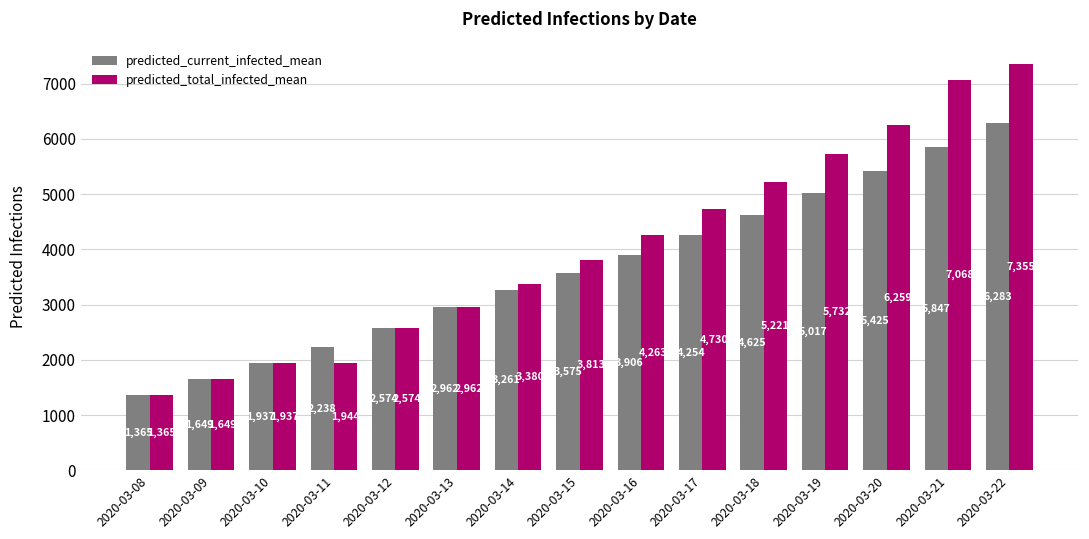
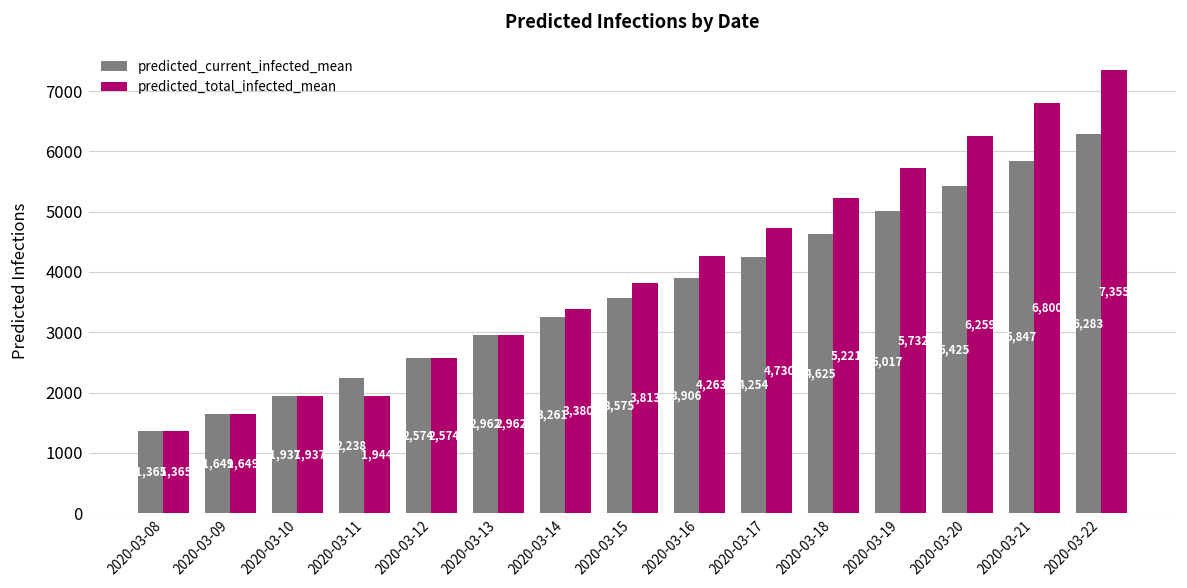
  {
    "predicted_current_infected_mean": {
      "2020-03-11": "2,238",
      "2020-03-14": "3,261",
      "2020-03-15": "3,575",
      "2020-03-16": "3,906",
      "2020-03-17": "4,254",
      "2020-03-18": "4,625",
      "2020-03-19": "5,017",
      "2020-03-20": "5,425",
      "2020-03-21": "5,847",
      "2020-03-22": "6,283"
    },
    "predicted_total_infected_mean": {
      "2020-03-11": "1,944",
      "2020-03-14": "3,380",
      "2020-03-15": "3,813",
      "2020-03-16": "4,263",
      "2020-03-17": "4,730",
      "2020-03-18": "5,221",
      "2020-03-19": "5,732",
      "2020-03-20": "6,259",
-     "2020-03-21": "7,068",
+     "2020-03-21": "6,800",
      "2020-03-22": "7,355"
    }
  }
